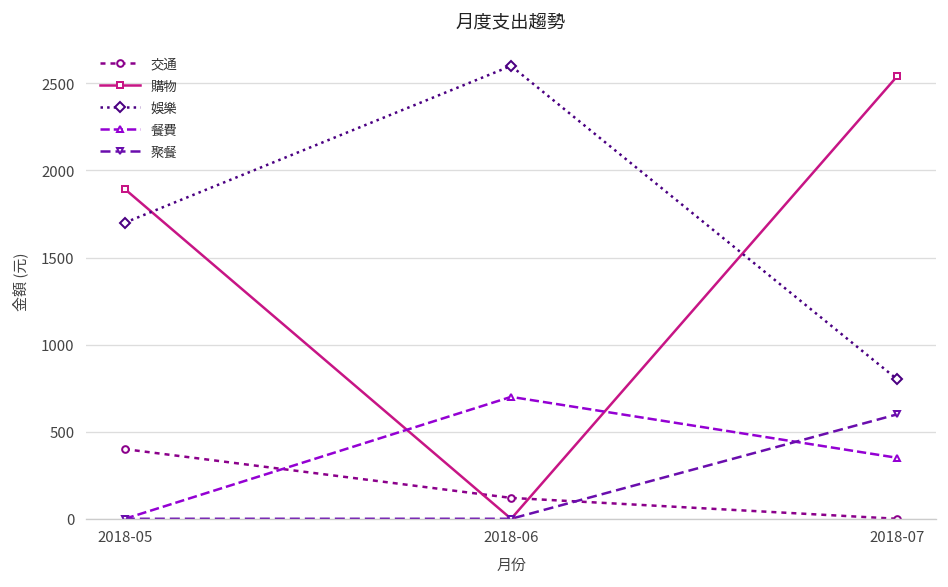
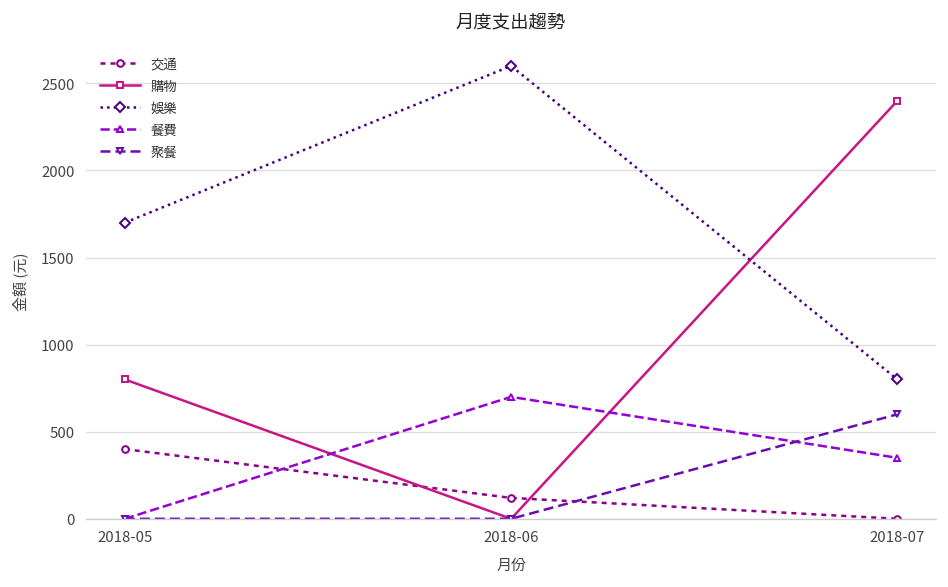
  {
    "購物": {
-     "2018-05": 1890,
-     "2018-07": 2540
+     "2018-05": 800,
+     "2018-07": 2400
    }
  }
